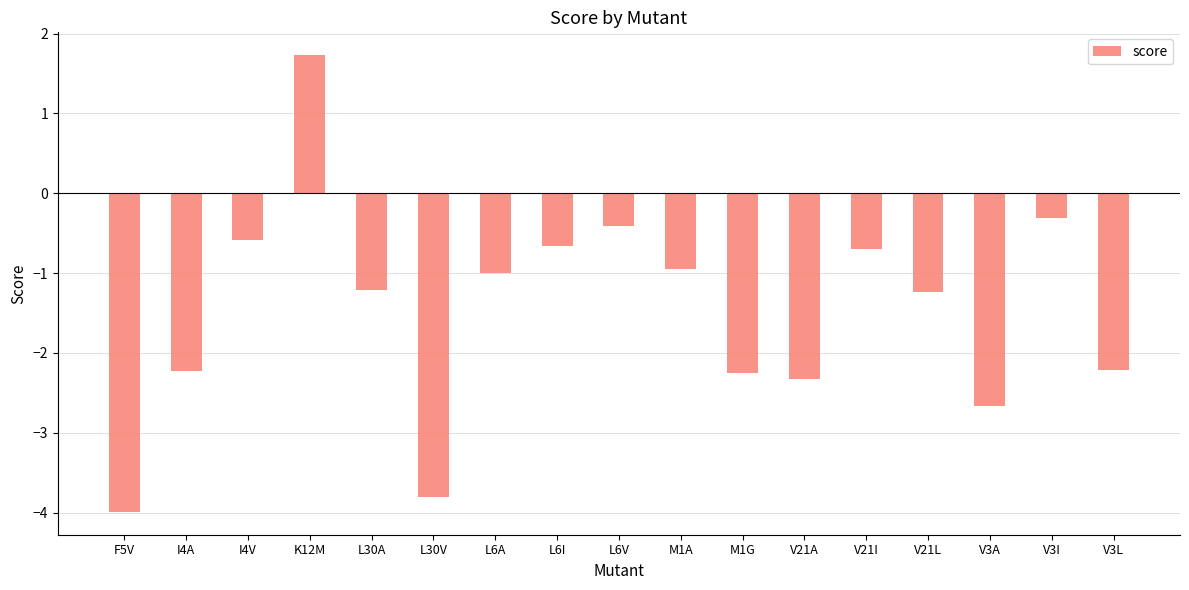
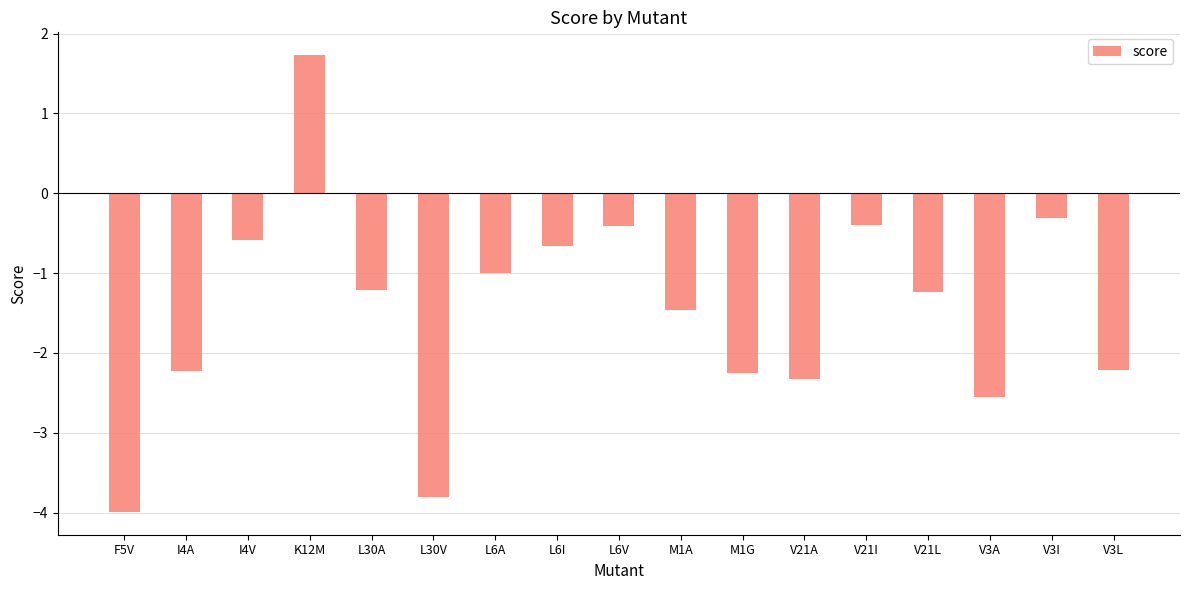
  {
    "F5V": -4.0,
    "I4A": -2.2,
    "I4V": -0.6,
    "K12M": 1.7,
    "L30A": -1.2,
    "L30V": -3.8,
    "L6A": -1.0,
    "L6I": -0.7,
    "L6V": -0.4,
-   "M1A": -1.0,
+   "M1A": -1.5,
    "M1G": -2.3,
    "V21A": -2.3,
-   "V21I": -0.7,
+   "V21I": -0.4,
    "V21L": -1.2,
-   "V3A": -2.7,
+   "V3A": -2.6,
    "V3I": -0.3,
    "V3L": -2.2
  }
